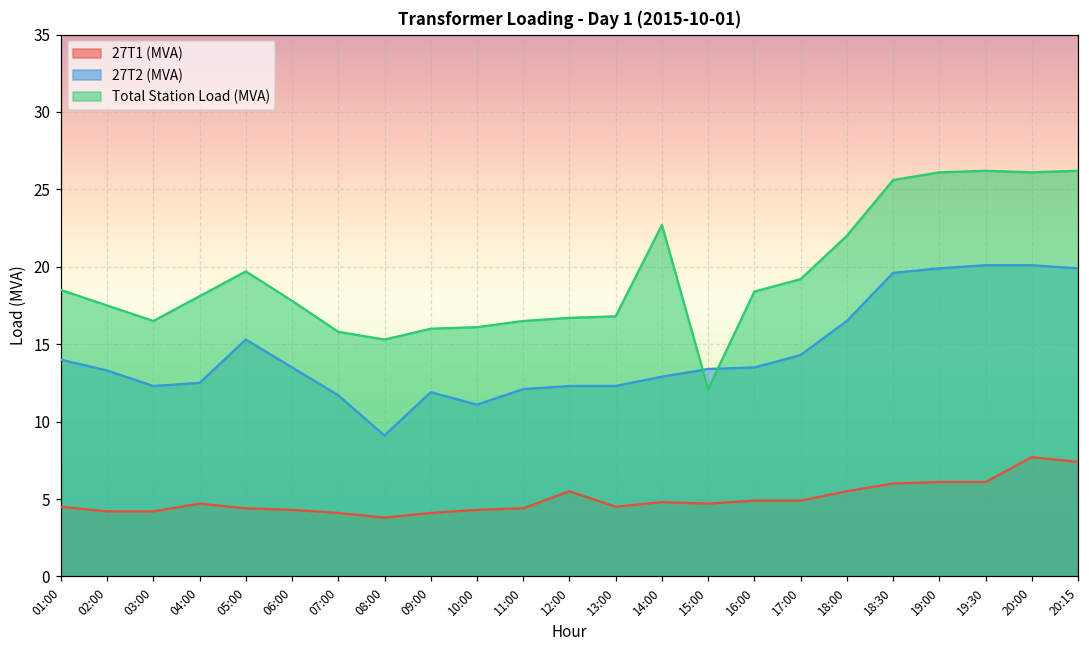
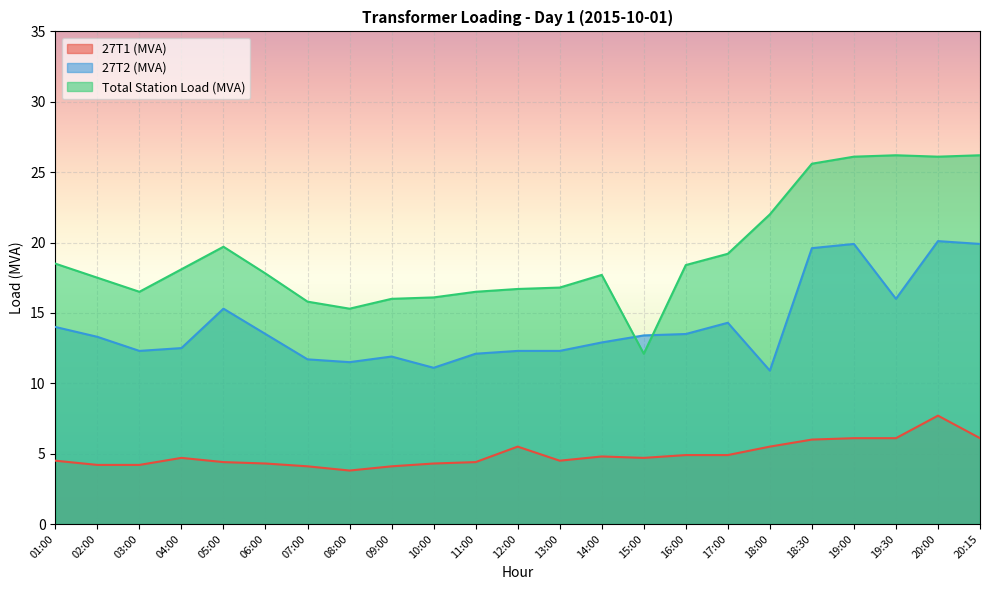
  {
    "27T1 (MVA)": {
      "01:00": 4.5,
      "02:00": 4.2,
      "03:00": 4.2,
      "04:00": 4.7,
      "05:00": 4.4,
      "06:00": 4.3,
      "07:00": 4.1,
      "08:00": 3.8,
      "09:00": 4.1,
      "10:00": 4.3,
      "11:00": 4.4,
      "12:00": 5.5,
      "13:00": 4.5,
      "14:00": 4.8,
      "15:00": 4.7,
      "16:00": 4.9,
      "17:00": 4.9,
      "18:00": 5.5,
      "18:30": 6.0,
      "19:00": 6.1,
      "19:30": 6.1,
      "20:00": 7.7,
-     "20:15": 7.4
+     "20:15": 6.1
    },
    "27T2 (MVA)": {
      "01:00": 14.0,
      "02:00": 13.3,
      "03:00": 12.3,
      "04:00": 12.5,
      "05:00": 15.3,
      "06:00": 13.5,
      "07:00": 11.7,
-     "08:00": 9.1,
+     "08:00": 11.5,
      "09:00": 11.9,
      "10:00": 11.1,
      "11:00": 12.1,
      "12:00": 12.3,
      "13:00": 12.3,
      "14:00": 12.9,
      "15:00": 13.4,
      "16:00": 13.5,
      "17:00": 14.3,
-     "18:00": 16.5,
+     "18:00": 10.9,
      "18:30": 19.6,
      "19:00": 19.9,
-     "19:30": 20.1,
+     "19:30": 16.0,
      "20:00": 20.1,
      "20:15": 19.9
    },
    "Total Station Load (MVA)": {
      "01:00": 18.5,
      "02:00": 17.5,
      "03:00": 16.5,
      "04:00": 18.1,
      "05:00": 19.7,
      "06:00": 17.8,
      "07:00": 15.8,
      "08:00": 15.3,
      "09:00": 16.0,
      "10:00": 16.1,
      "11:00": 16.5,
      "12:00": 16.7,
      "13:00": 16.8,
-     "14:00": 22.7,
+     "14:00": 17.7,
      "15:00": 12.1,
      "16:00": 18.4,
      "17:00": 19.2,
      "18:00": 22.0,
      "18:30": 25.6,
      "19:00": 26.1,
      "19:30": 26.2,
      "20:00": 26.1,
      "20:15": 26.2
    }
  }
